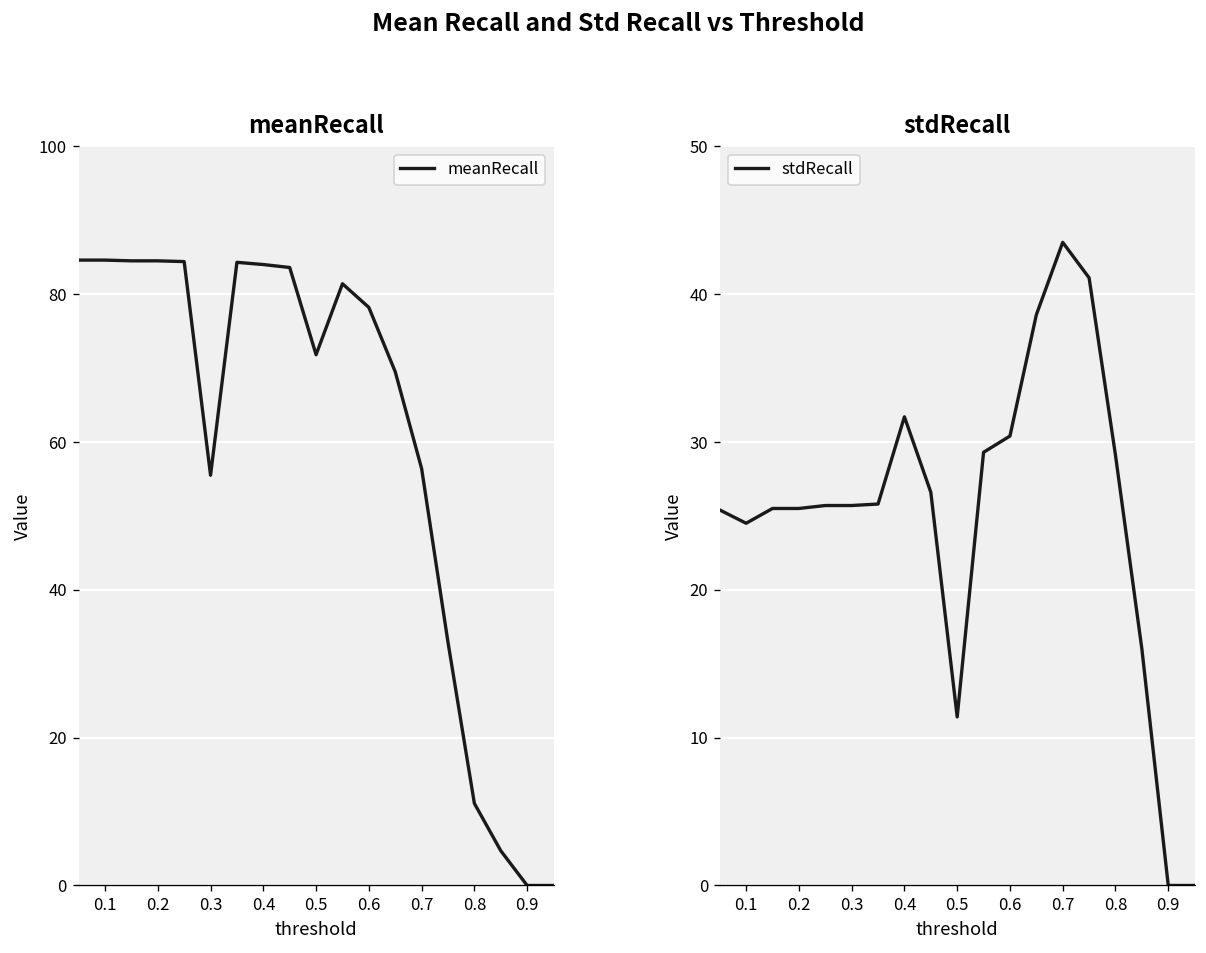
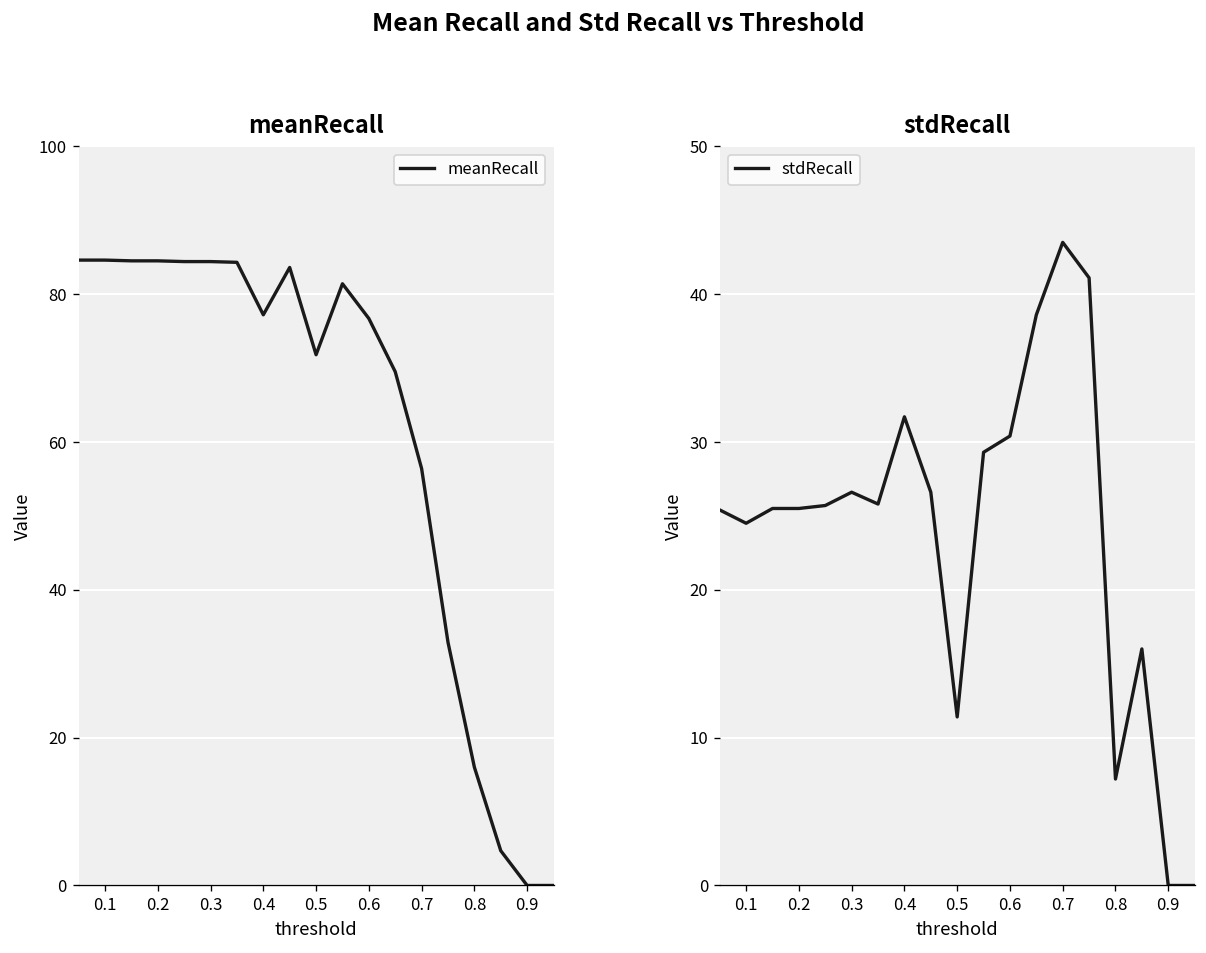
  {
    "meanRecall": {
      "0.1": 85,
      "0.2": 85,
-     "0.3": 56,
-     "0.4": 84,
+     "0.3": 84,
+     "0.4": 77,
      "0.5": 72,
-     "0.6": 78,
+     "0.6": 77,
      "0.7": 56,
-     "0.8": 11,
+     "0.8": 16,
      "0.9": 0
    },
    "stdRecall": {
      "0.1": 24.5,
      "0.2": 25.5,
-     "0.3": 25.7,
+     "0.3": 26.6,
      "0.4": 31.7,
      "0.5": 11.4,
      "0.6": 30.4,
      "0.7": 43.5,
-     "0.8": 29.1,
+     "0.8": 7.2,
      "0.9": 0.0
    }
  }
